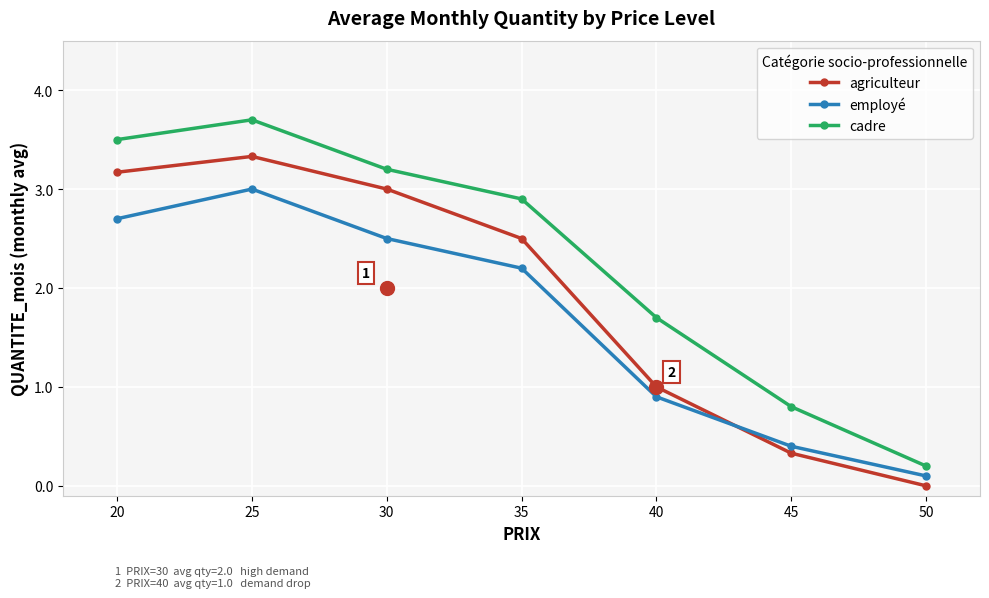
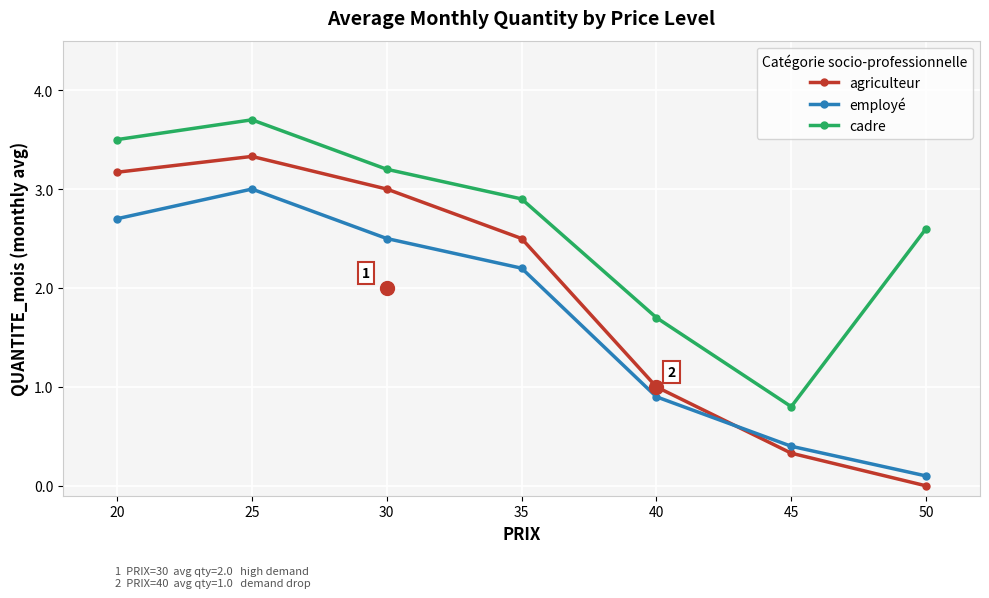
  {
    "employé": {
      "20": 2.7,
      "25": 3.0,
      "30": 2.5,
      "35": 2.2,
      "40": 0.9,
      "45": 0.4,
      "50": 0.1
    },
    "cadre": {
      "20": 3.5,
      "25": 3.7,
      "30": 3.2,
      "35": 2.9,
      "40": 1.7,
      "45": 0.8,
-     "50": 0.2
+     "50": 2.6
    }
  }
